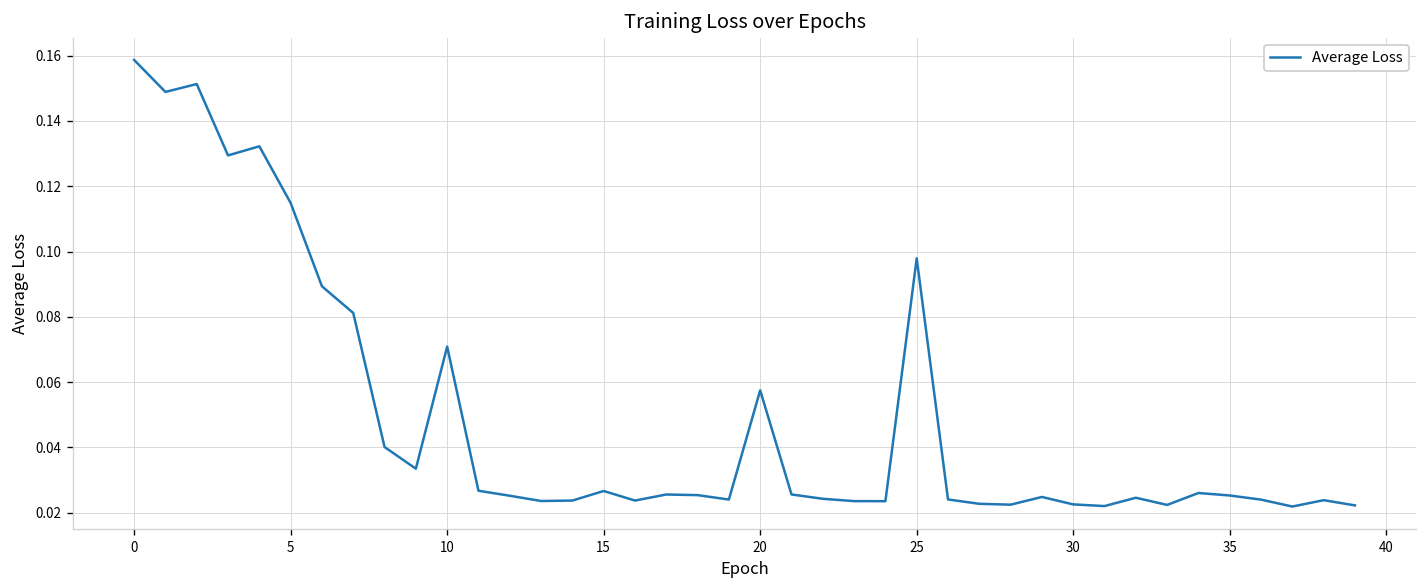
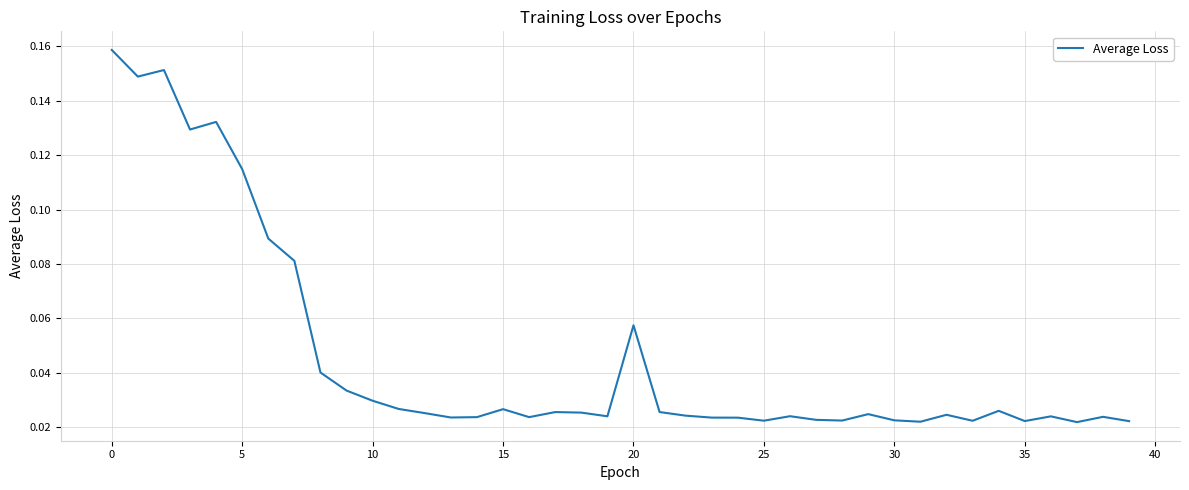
  {
    "0": 0.159,
    "5": 0.115,
-   "10": 0.071,
+   "10": 0.030,
    "15": 0.027,
    "20": 0.057,
-   "25": 0.098,
+   "25": 0.022,
    "30": 0.023,
-   "35": 0.025
+   "35": 0.022
  }
